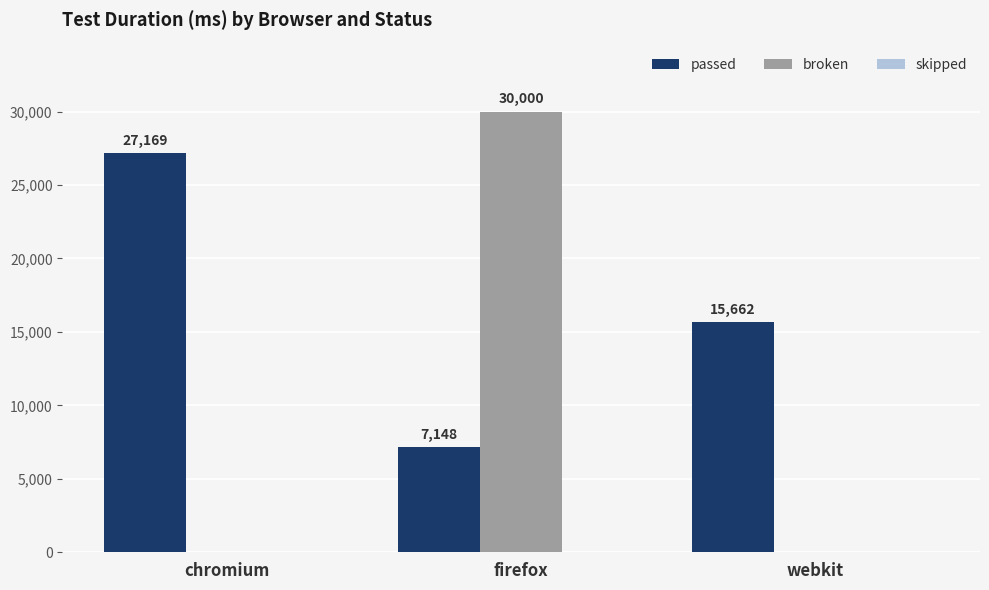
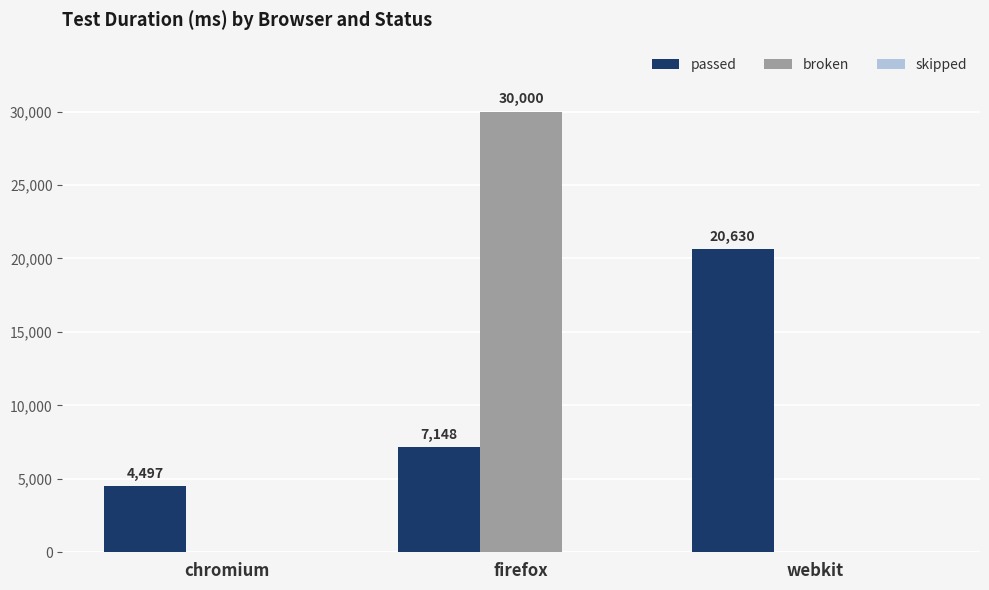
  {
    "passed": {
-     "chromium": "27,169",
+     "chromium": "4,497",
      "firefox": "7,148",
-     "webkit": "15,662"
+     "webkit": "20,630"
    },
    "broken": {
      "firefox": "30,000"
    },
    "skipped": {
      "chromium": "0",
      "firefox": "0",
      "webkit": "0"
    }
  }
